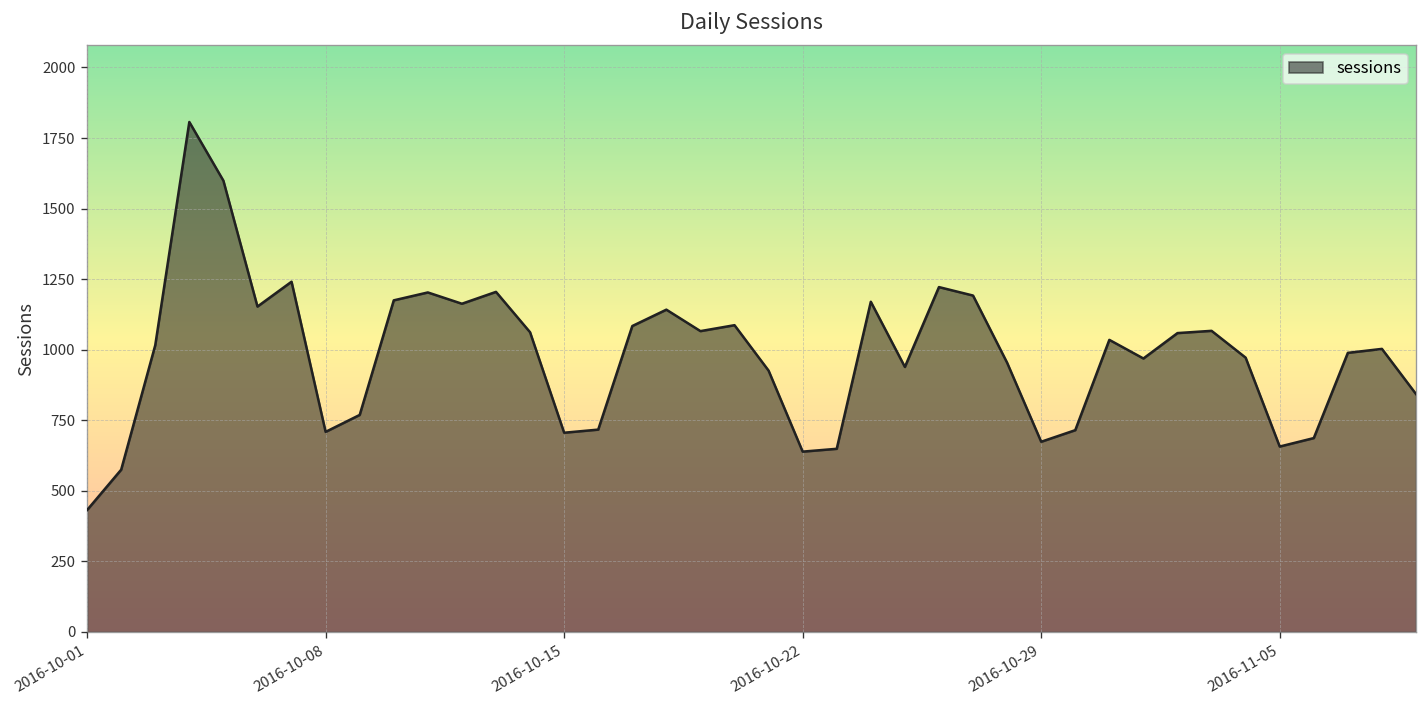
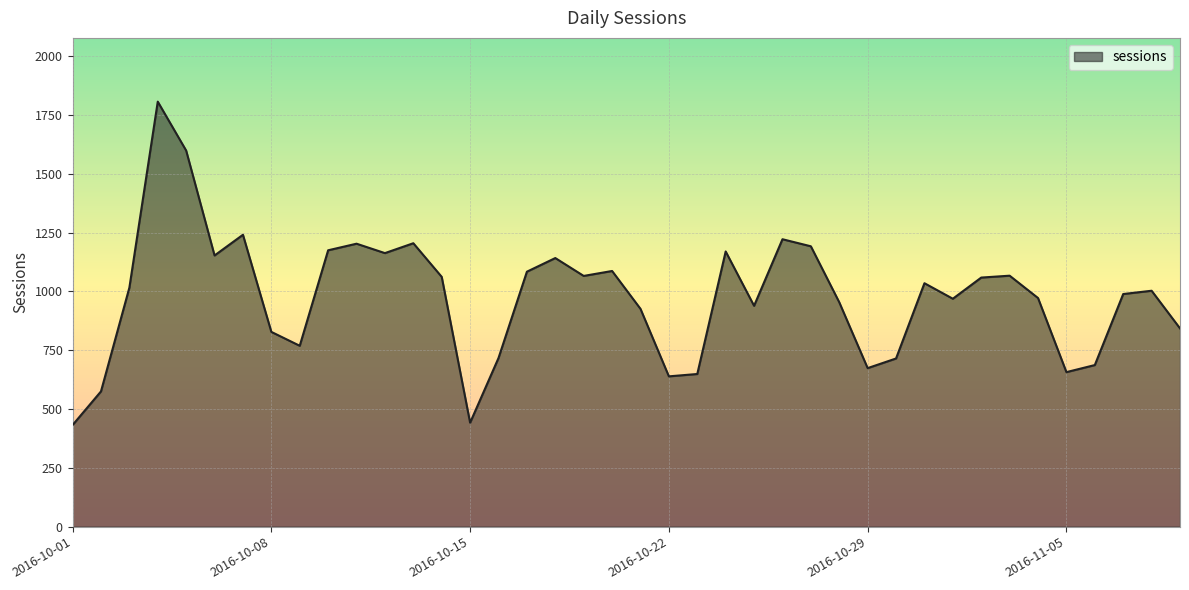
  {
    "2016-10-01": 430,
-   "2016-10-08": 710,
-   "2016-10-15": 710,
+   "2016-10-08": 830,
+   "2016-10-15": 440,
    "2016-10-22": 640,
    "2016-10-29": 670,
    "2016-11-05": 660
  }
